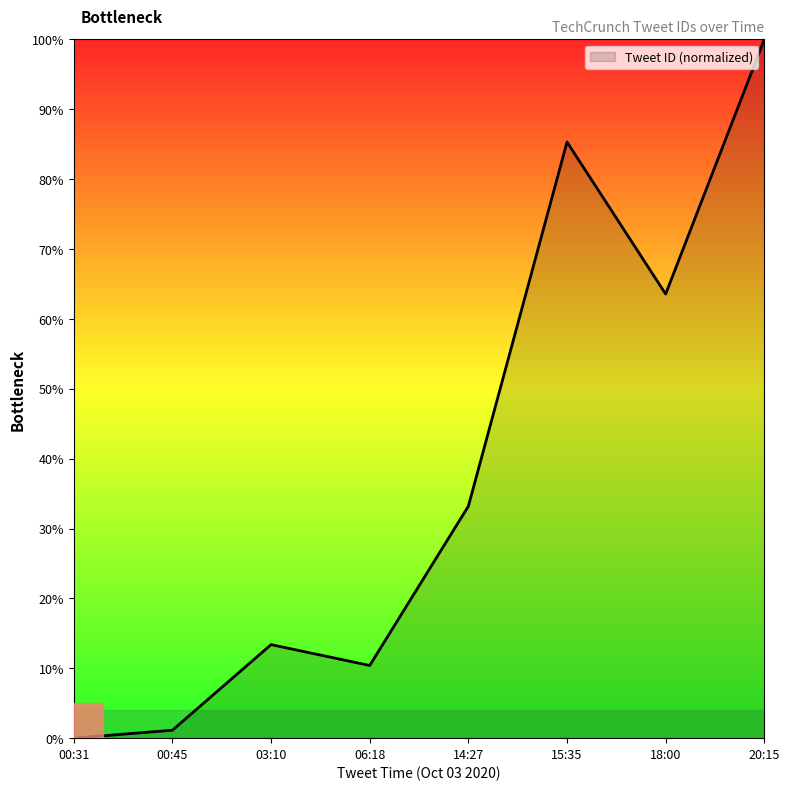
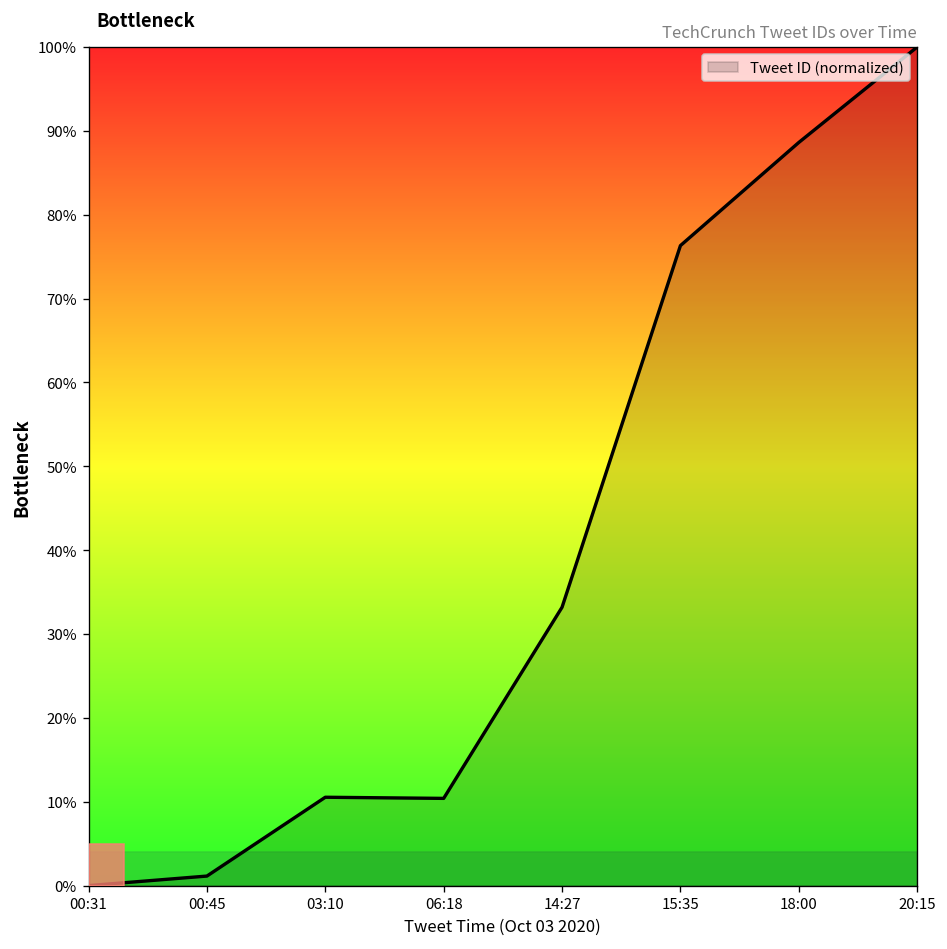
  {
-   "03:10": "13%",
+   "03:10": "11%",
    "06:18": "10%",
    "14:27": "33%",
-   "15:35": "85%",
-   "18:00": "64%",
+   "15:35": "76%",
+   "18:00": "89%",
    "20:15": "100%"
  }
